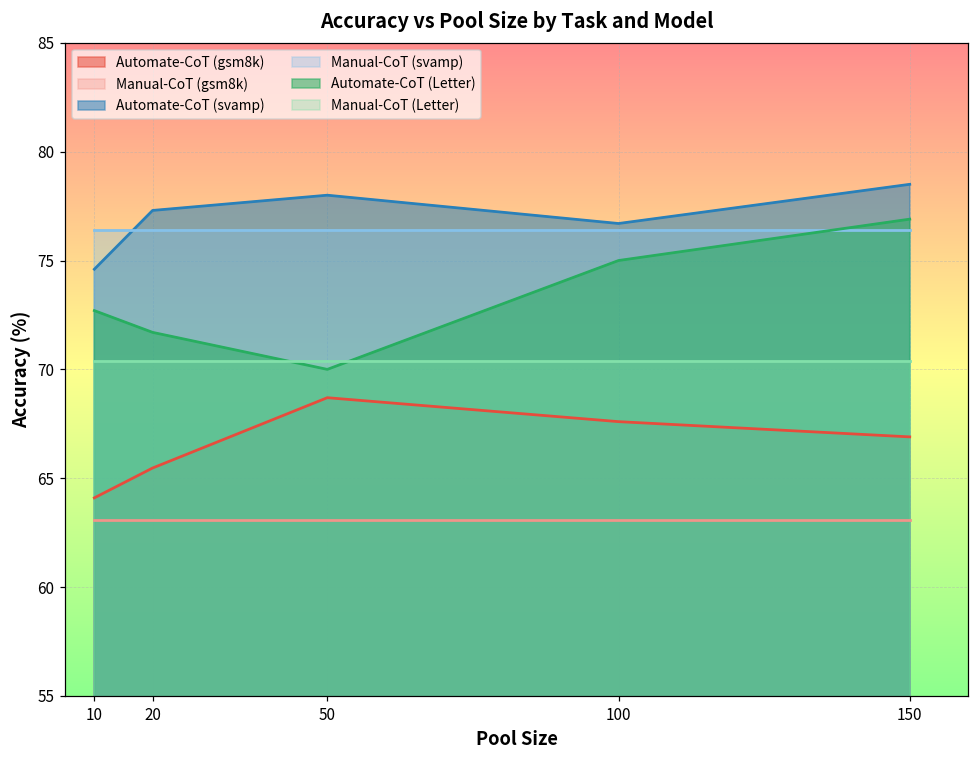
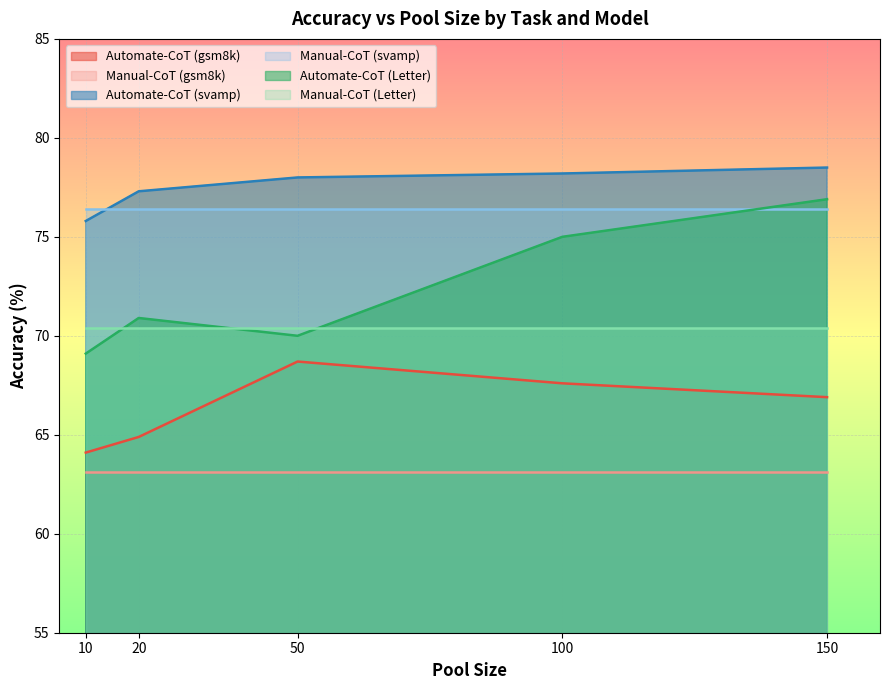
  {
    "Automate-CoT (gsm8k)": {
      "10": 64.1,
-     "20": 65.5,
+     "20": 64.9,
      "50": 68.7,
      "100": 67.6,
      "150": 66.9
    },
    "Manual-CoT (gsm8k)": {
      "10": 63.1,
      "20": 63.1,
      "50": 63.1,
      "100": 63.1,
      "150": 63.1
    },
    "Automate-CoT (svamp)": {
-     "10": 74.6,
+     "10": 75.8,
      "20": 77.3,
      "50": 78.0,
-     "100": 76.7,
+     "100": 78.2,
      "150": 78.5
    },
    "Automate-CoT (Letter)": {
-     "10": 72.7,
-     "20": 71.7,
+     "10": 69.1,
+     "20": 70.9,
      "50": 70.0,
      "100": 75.0,
      "150": 76.9
    }
  }
